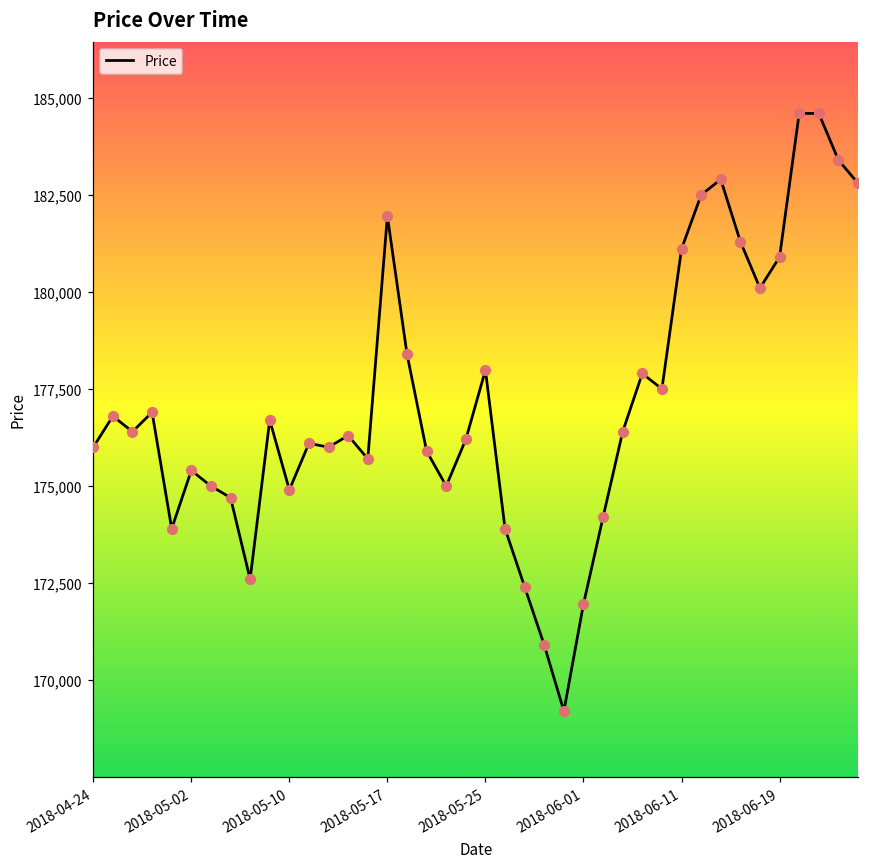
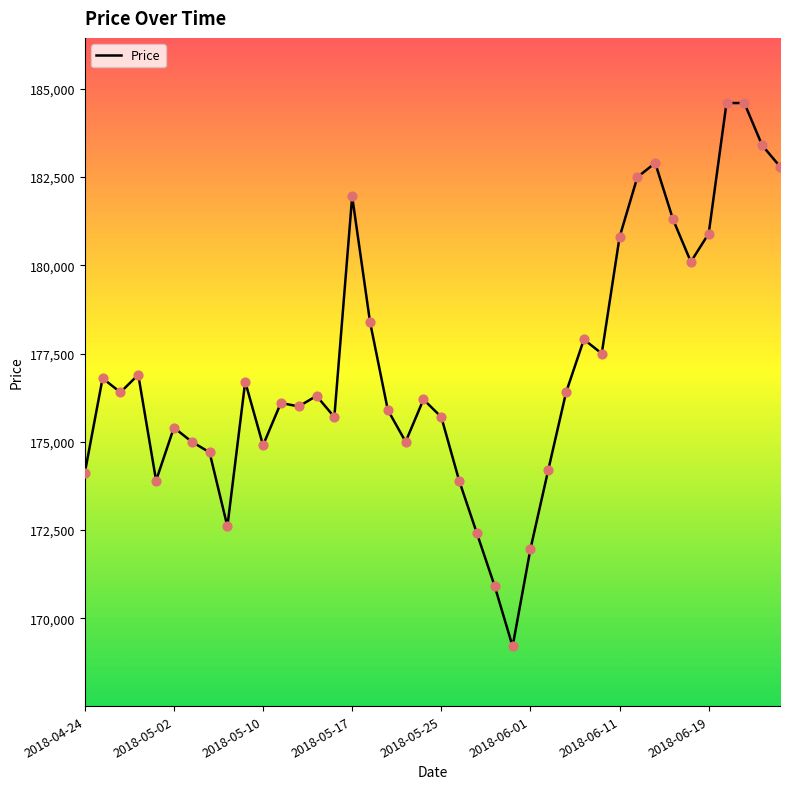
  {
-   "2018-04-24": "176,000",
+   "2018-04-24": "174,100",
    "2018-05-02": "175,400",
    "2018-05-10": "174,900",
    "2018-05-17": "182,000",
-   "2018-05-25": "178,000",
+   "2018-05-25": "175,700",
    "2018-06-01": "172,000",
-   "2018-06-11": "181,100",
+   "2018-06-11": "180,800",
    "2018-06-19": "180,900"
  }
